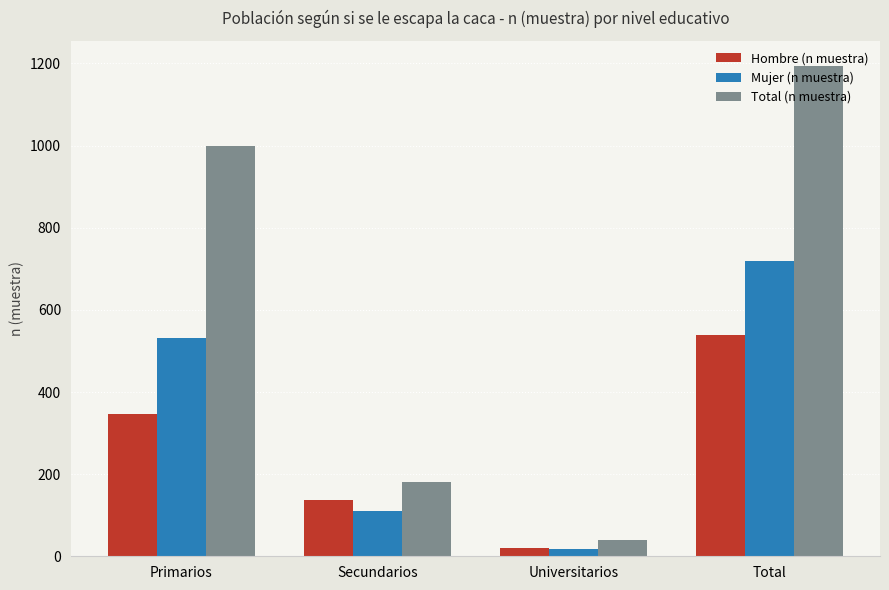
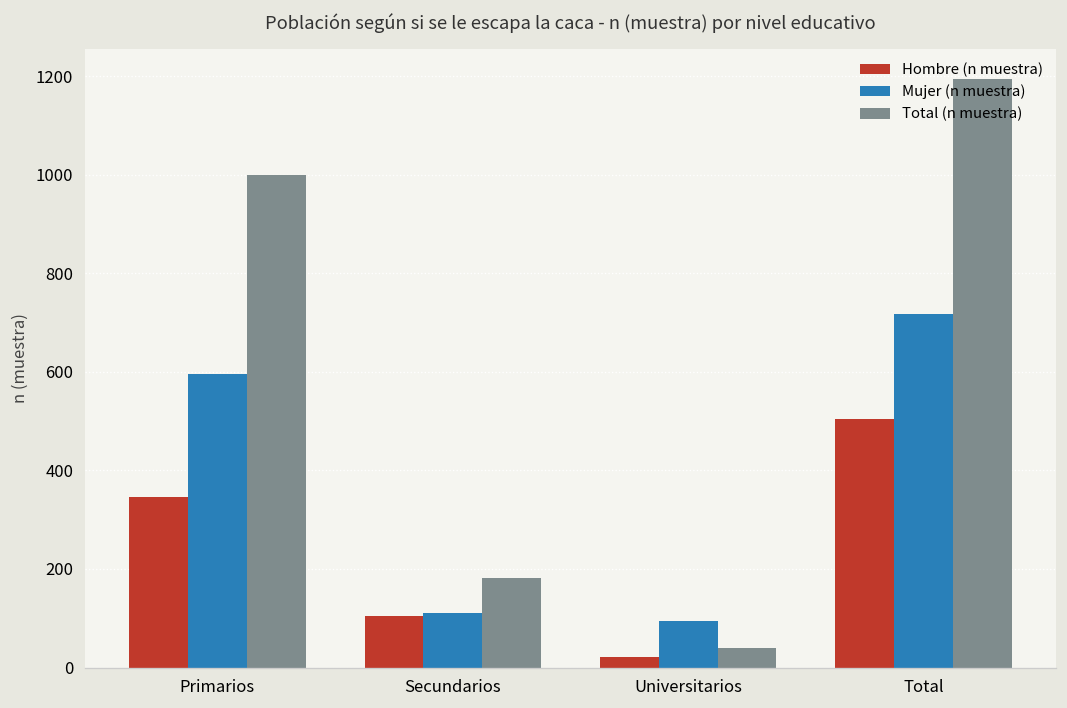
  {
    "Hombre (n muestra)": {
      "Primarios": 350,
-     "Secundarios": 140,
+     "Secundarios": 110,
      "Universitarios": 20,
-     "Total": 540
+     "Total": 500
    },
    "Mujer (n muestra)": {
-     "Primarios": 530,
+     "Primarios": 600,
      "Secundarios": 110,
-     "Universitarios": 20,
+     "Universitarios": 90,
      "Total": 720
    },
    "Total (n muestra)": {
      "Primarios": 1000,
      "Secundarios": 180,
      "Universitarios": 40,
      "Total": 1200
    }
  }
